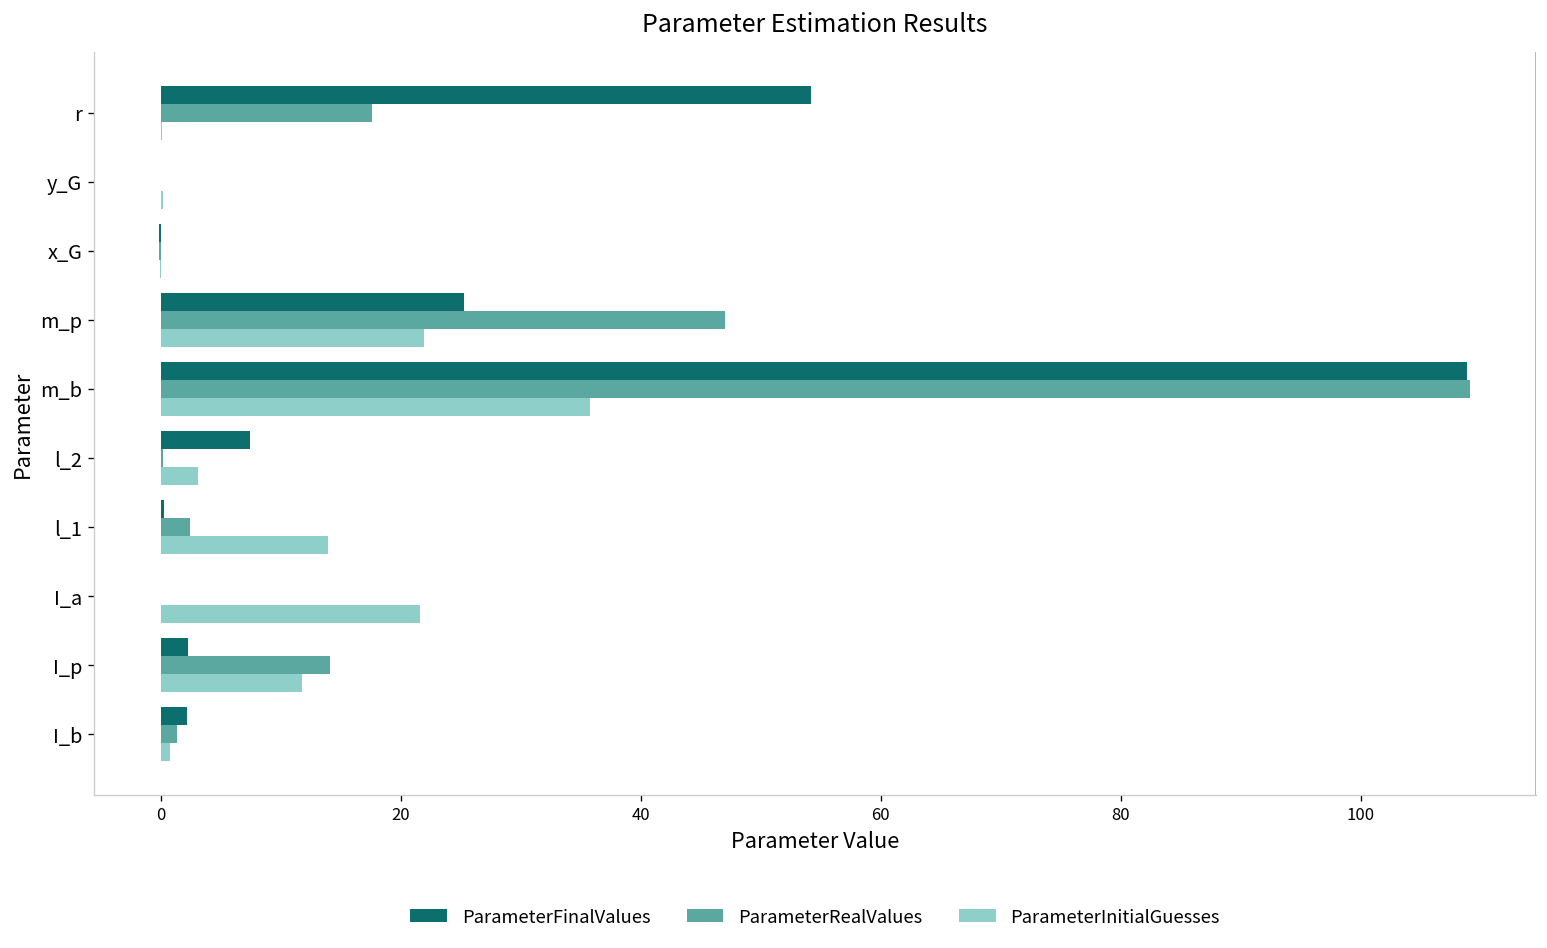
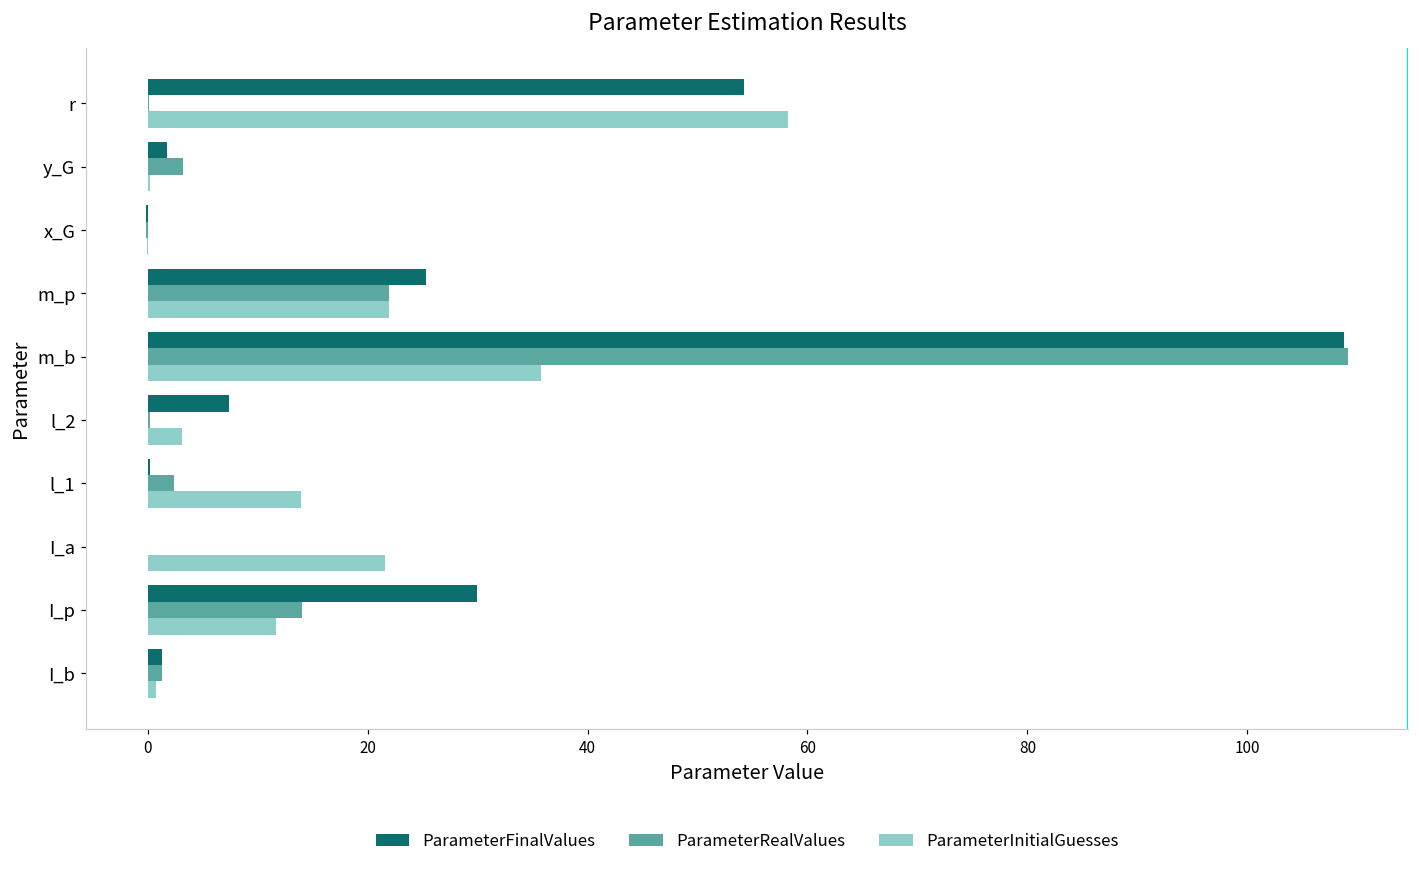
  {
    "ParameterFinalValues": {
      "r": 54,
-     "y_G": 0,
+     "y_G": 2,
      "m_p": 25,
      "m_b": 109,
      "l_2": 7,
-     "I_p": 2,
-     "I_b": 2
+     "I_p": 30,
+     "I_b": 1
    },
    "ParameterRealValues": {
-     "r": 18,
-     "y_G": 0,
-     "m_p": 47,
+     "r": 0,
+     "y_G": 3,
+     "m_p": 22,
      "m_b": 109,
      "l_1": 2,
      "I_p": 14,
      "I_b": 1
    },
    "ParameterInitialGuesses": {
-     "r": 0,
+     "r": 58,
      "m_p": 22,
      "m_b": 36,
      "l_2": 3,
      "l_1": 14,
      "I_a": 22,
      "I_p": 12,
      "I_b": 1
    }
  }
